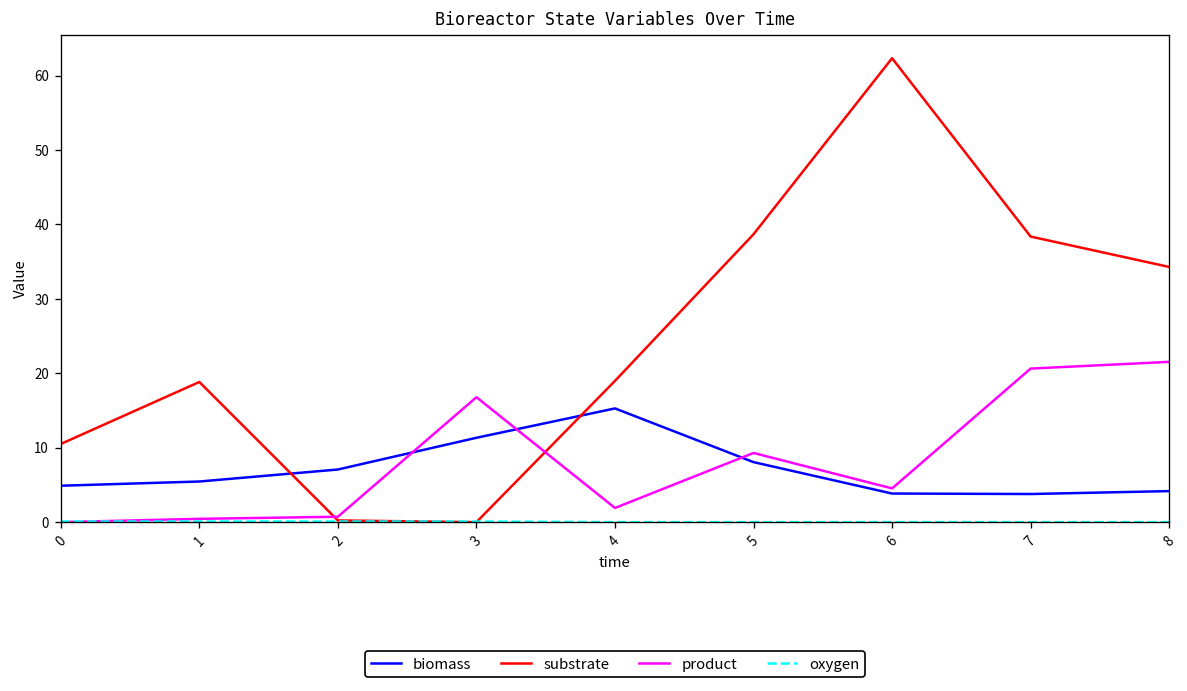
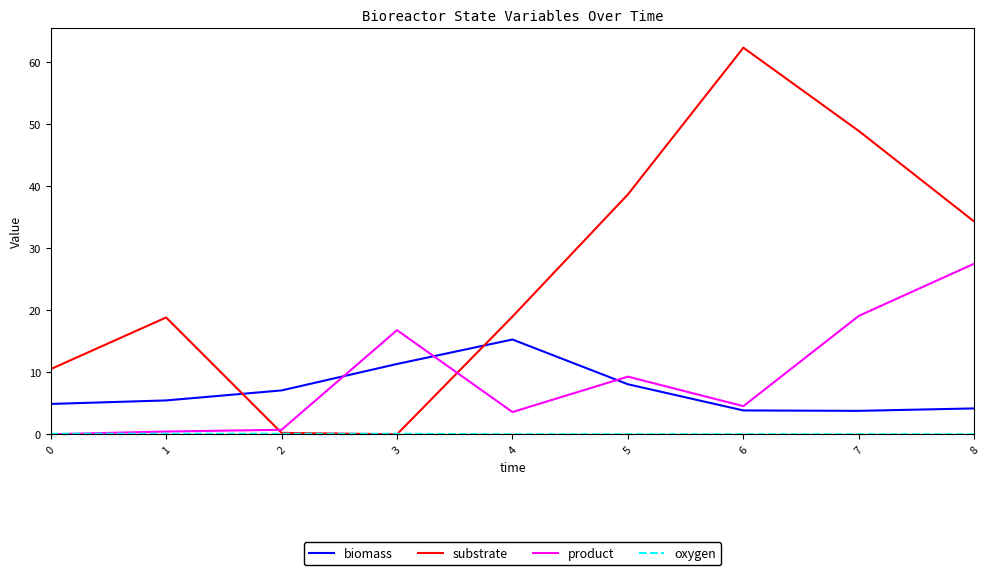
  {
    "biomass": {
      "0": 5,
      "1": 5,
      "2": 7,
      "3": 11,
      "4": 15,
      "5": 8,
      "6": 4,
      "7": 4,
      "8": 4
    },
    "substrate": {
      "0": 11,
      "1": 19,
      "4": 19,
      "5": 39,
      "6": 62,
-     "7": 38,
+     "7": 49,
      "8": 34
    },
    "product": {
      "2": 1,
      "3": 17,
-     "4": 2,
+     "4": 4,
      "5": 9,
      "6": 5,
-     "7": 21,
-     "8": 22
+     "7": 19,
+     "8": 28
    },
    "oxygen": {
      "4": 0,
      "5": 0,
      "6": 0,
      "7": 0,
      "8": 0
    }
  }
